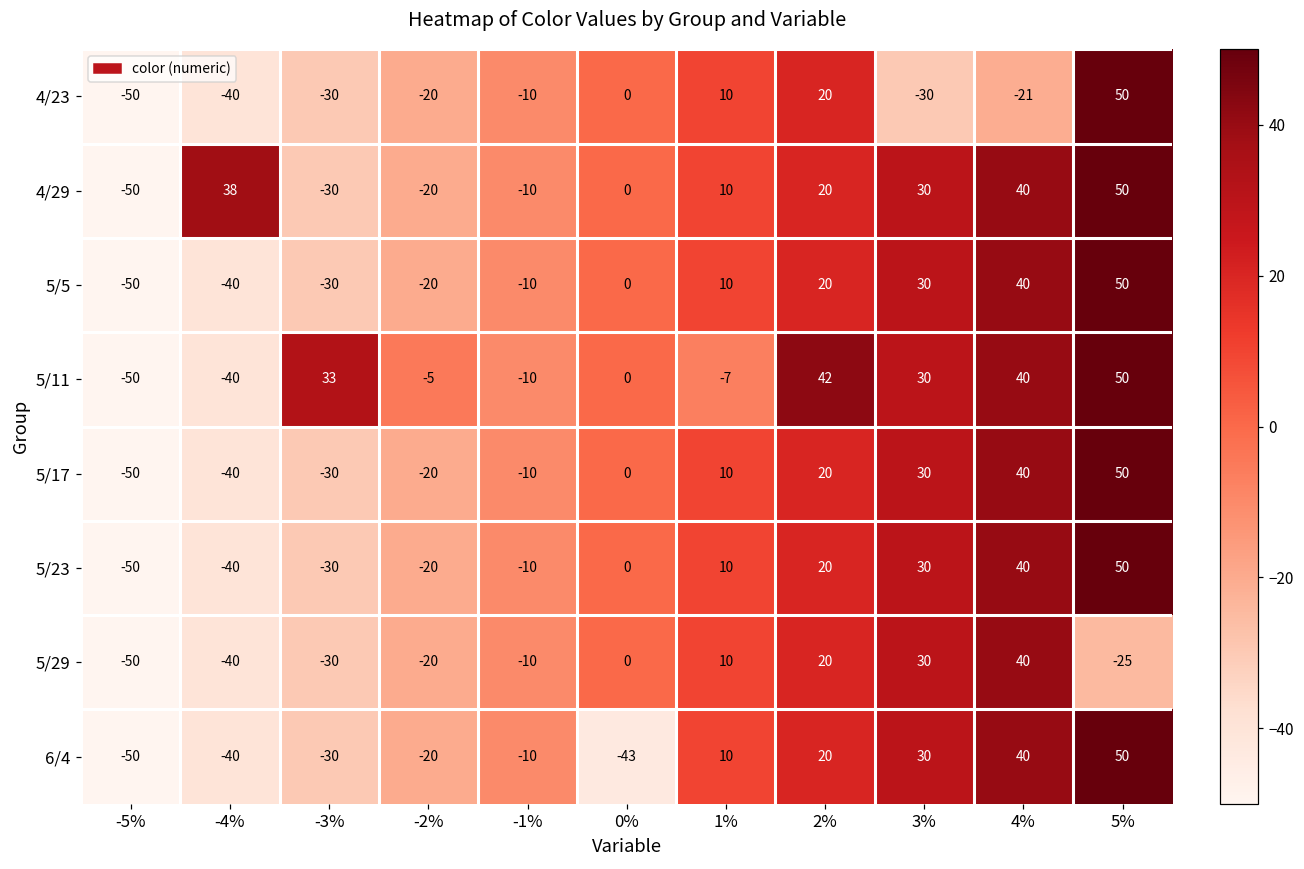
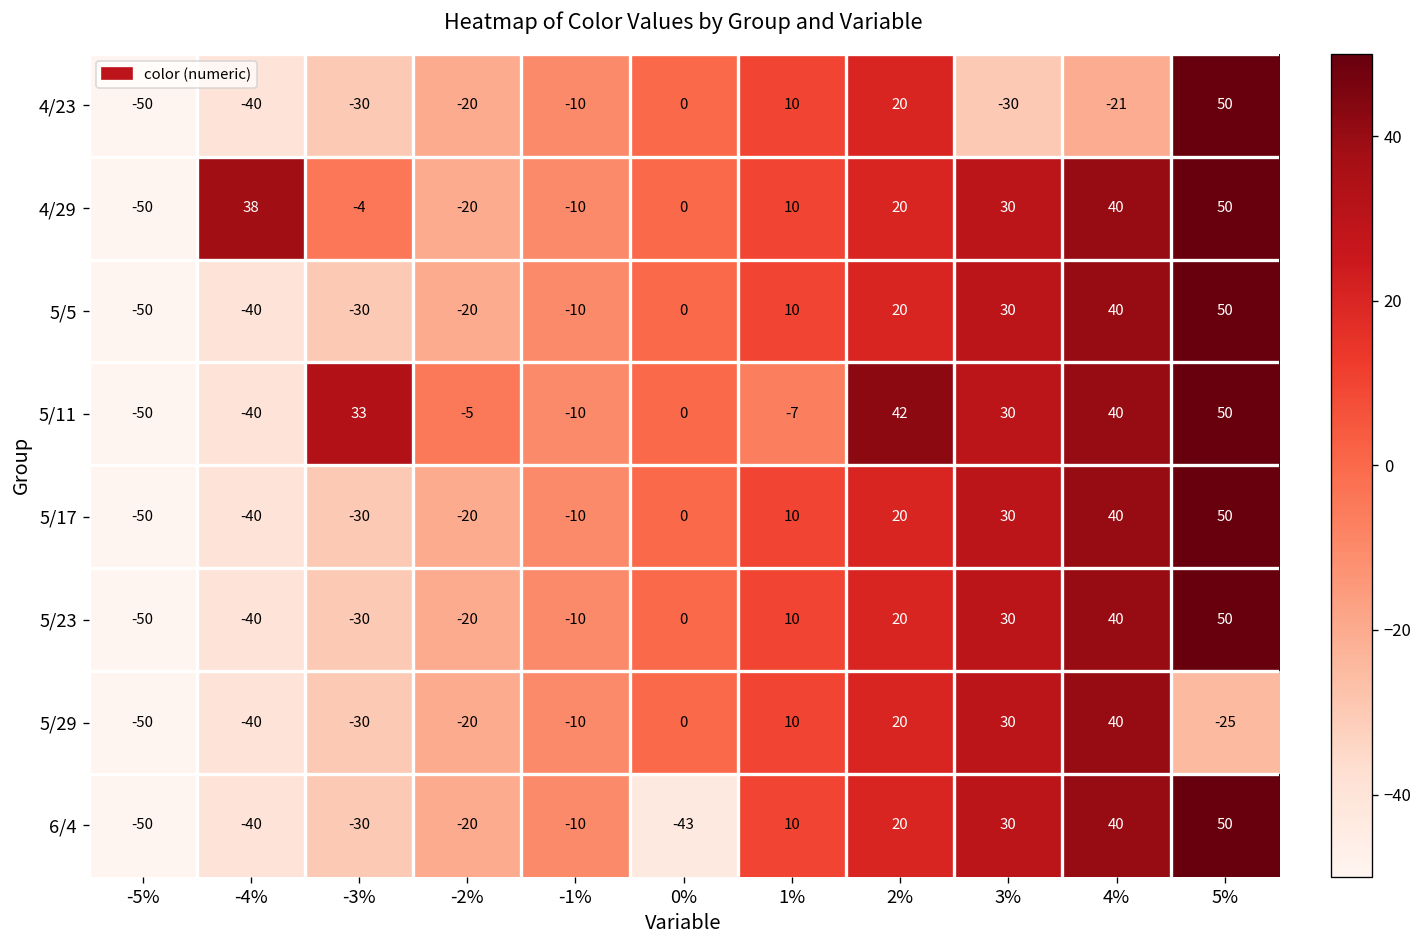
  {
    "4/23": {
      "-5%": -50,
      "-4%": -40,
      "-3%": -30,
      "-2%": -20,
      "-1%": -10,
      "0%": 0,
      "1%": 10,
      "2%": 20,
      "3%": -30,
      "4%": -21,
      "5%": 50
    },
    "4/29": {
      "-5%": -50,
      "-4%": 38,
-     "-3%": -30,
+     "-3%": -4,
      "-2%": -20,
      "-1%": -10,
      "0%": 0,
      "1%": 10,
      "2%": 20,
      "3%": 30,
      "4%": 40,
      "5%": 50
    },
    "5/5": {
      "-5%": -50,
      "-4%": -40,
      "-3%": -30,
      "-2%": -20,
      "-1%": -10,
      "0%": 0,
      "1%": 10,
      "2%": 20,
      "3%": 30,
      "4%": 40,
      "5%": 50
    },
    "5/11": {
      "-5%": -50,
      "-4%": -40,
      "-3%": 33,
      "-2%": -5,
      "-1%": -10,
      "0%": 0,
      "1%": -7,
      "2%": 42,
      "3%": 30,
      "4%": 40,
      "5%": 50
    },
    "5/17": {
      "-5%": -50,
      "-4%": -40,
      "-3%": -30,
      "-2%": -20,
      "-1%": -10,
      "0%": 0,
      "1%": 10,
      "2%": 20,
      "3%": 30,
      "4%": 40,
      "5%": 50
    },
    "5/23": {
      "-5%": -50,
      "-4%": -40,
      "-3%": -30,
      "-2%": -20,
      "-1%": -10,
      "0%": 0,
      "1%": 10,
      "2%": 20,
      "3%": 30,
      "4%": 40,
      "5%": 50
    },
    "5/29": {
      "-5%": -50,
      "-4%": -40,
      "-3%": -30,
      "-2%": -20,
      "-1%": -10,
      "0%": 0,
      "1%": 10,
      "2%": 20,
      "3%": 30,
      "4%": 40,
      "5%": -25
    },
    "6/4": {
      "-5%": -50,
      "-4%": -40,
      "-3%": -30,
      "-2%": -20,
      "-1%": -10,
      "0%": -43,
      "1%": 10,
      "2%": 20,
      "3%": 30,
      "4%": 40,
      "5%": 50
    }
  }
